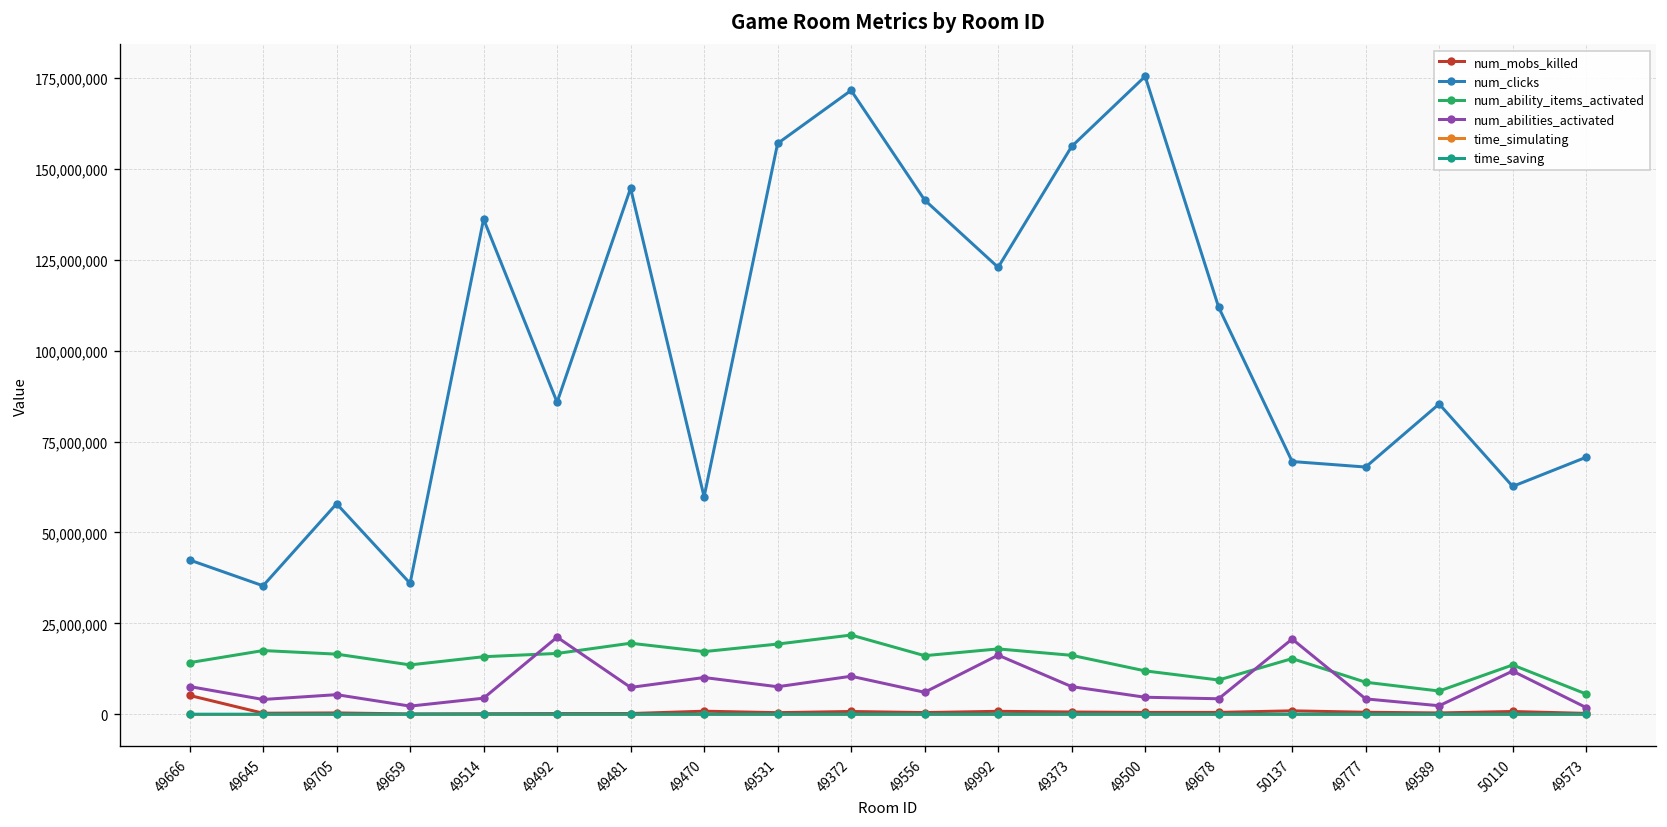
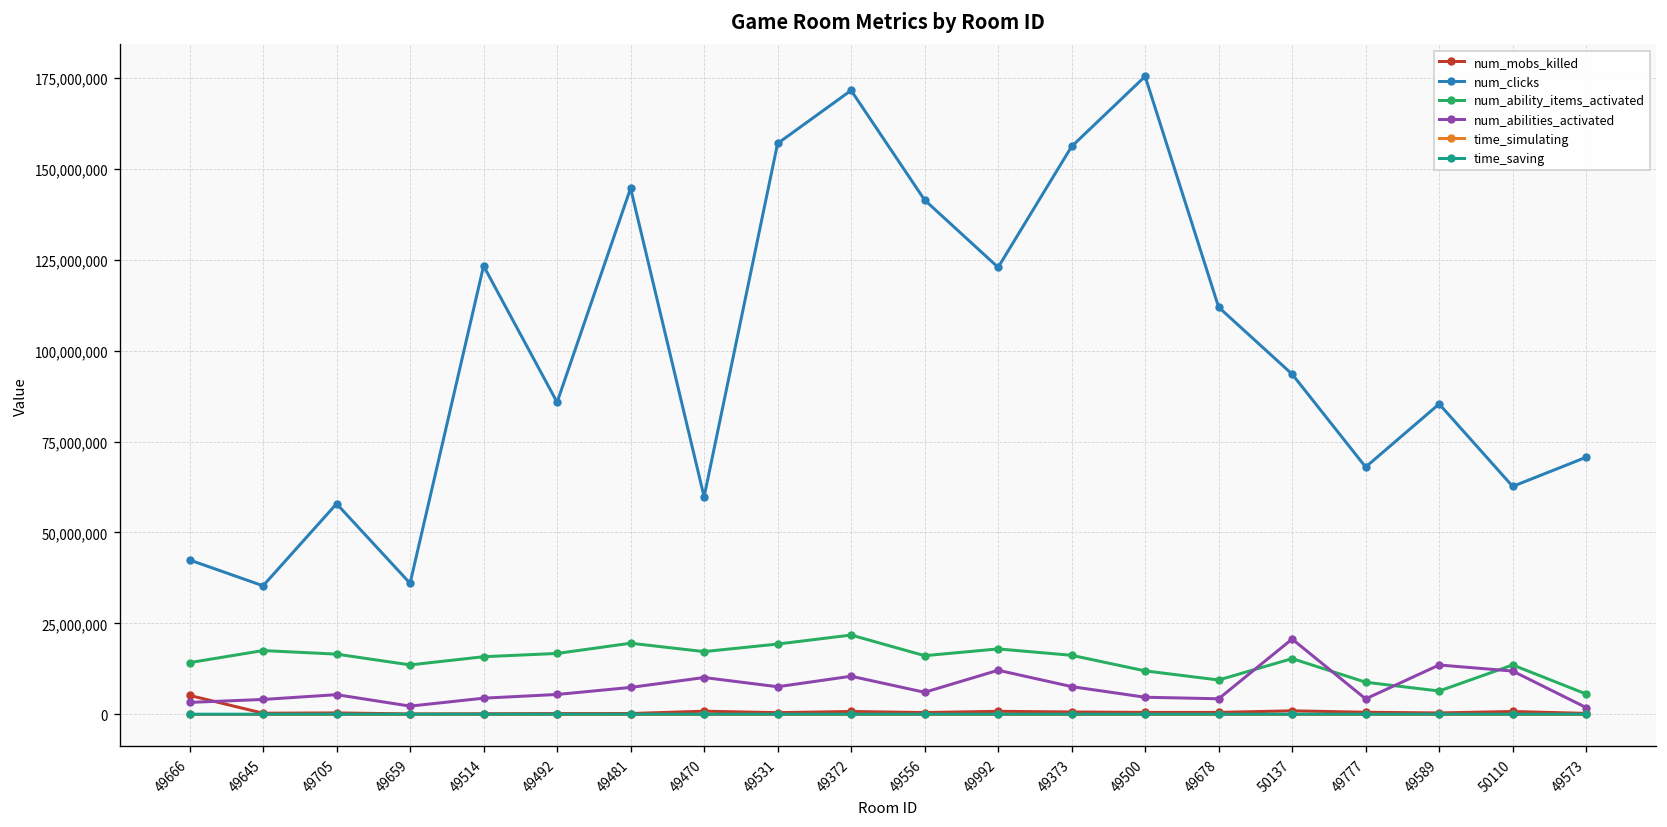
  {
    "num_mobs_killed": {
      "49666": "5,000,000",
      "50137": "1,000,000"
    },
    "num_clicks": {
      "49666": "42,000,000",
      "49645": "35,000,000",
      "49705": "58,000,000",
      "49659": "36,000,000",
-     "49514": "136,000,000",
+     "49514": "123,000,000",
      "49492": "86,000,000",
      "49481": "145,000,000",
      "49470": "60,000,000",
      "49531": "157,000,000",
      "49372": "172,000,000",
      "49556": "141,000,000",
      "49992": "123,000,000",
      "49373": "156,000,000",
      "49500": "175,000,000",
      "49678": "112,000,000",
-     "50137": "70,000,000",
+     "50137": "94,000,000",
      "49777": "68,000,000",
      "49589": "85,000,000",
      "50110": "63,000,000",
      "49573": "71,000,000"
    },
    "num_abilities_activated": {
-     "49666": "8,000,000",
+     "49666": "3,000,000",
      "49645": "4,000,000",
      "49705": "5,000,000",
      "49659": "2,000,000",
      "49514": "4,000,000",
-     "49492": "21,000,000",
+     "49492": "5,000,000",
      "49481": "7,000,000",
      "49470": "10,000,000",
      "49531": "8,000,000",
      "49372": "10,000,000",
      "49556": "6,000,000",
-     "49992": "16,000,000",
+     "49992": "12,000,000",
      "49373": "8,000,000",
      "49500": "5,000,000",
      "49678": "4,000,000",
      "50137": "21,000,000",
      "49777": "4,000,000",
-     "49589": "2,000,000",
+     "49589": "14,000,000",
      "50110": "12,000,000",
      "49573": "2,000,000"
    }
  }
